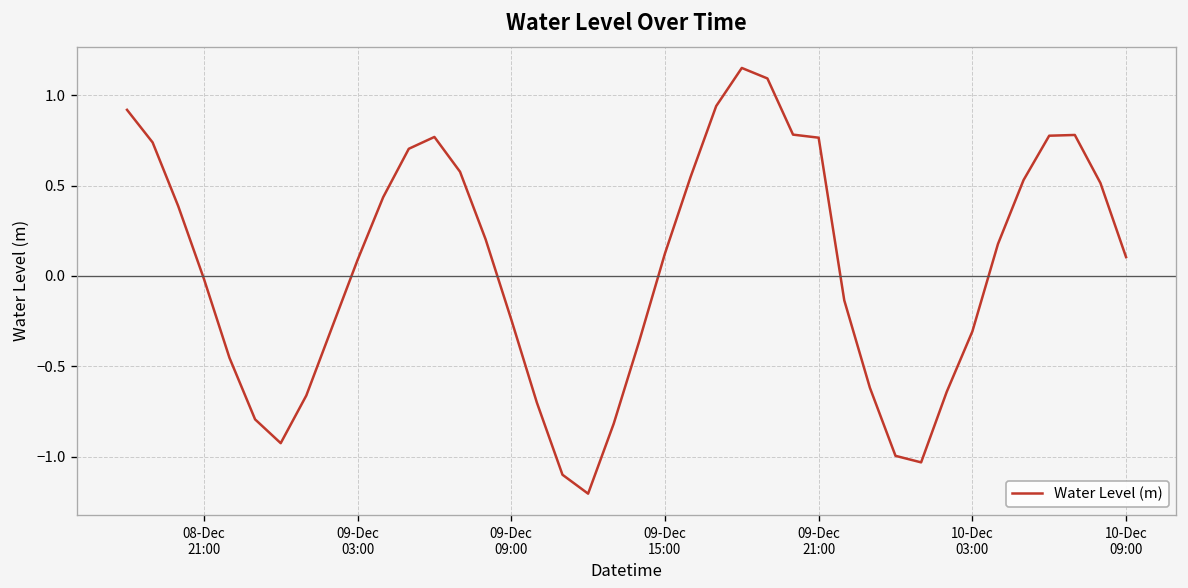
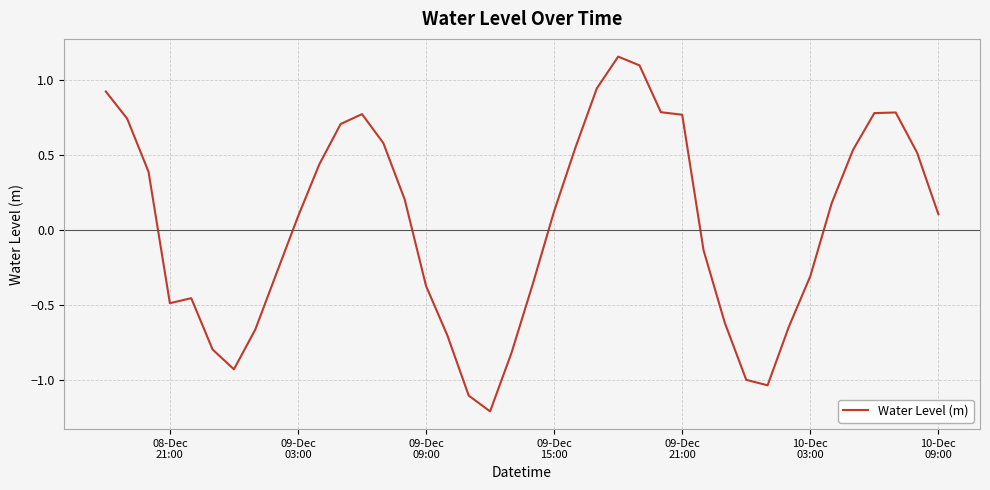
  {
-   "08-Dec 21:00": -0.01,
+   "08-Dec 21:00": -0.49,
    "09-Dec 03:00": 0.09,
-   "09-Dec 09:00": -0.24,
+   "09-Dec 09:00": -0.37,
    "09-Dec 15:00": 0.12,
    "09-Dec 21:00": 0.77,
    "10-Dec 03:00": -0.31,
    "10-Dec 09:00": 0.10
  }
